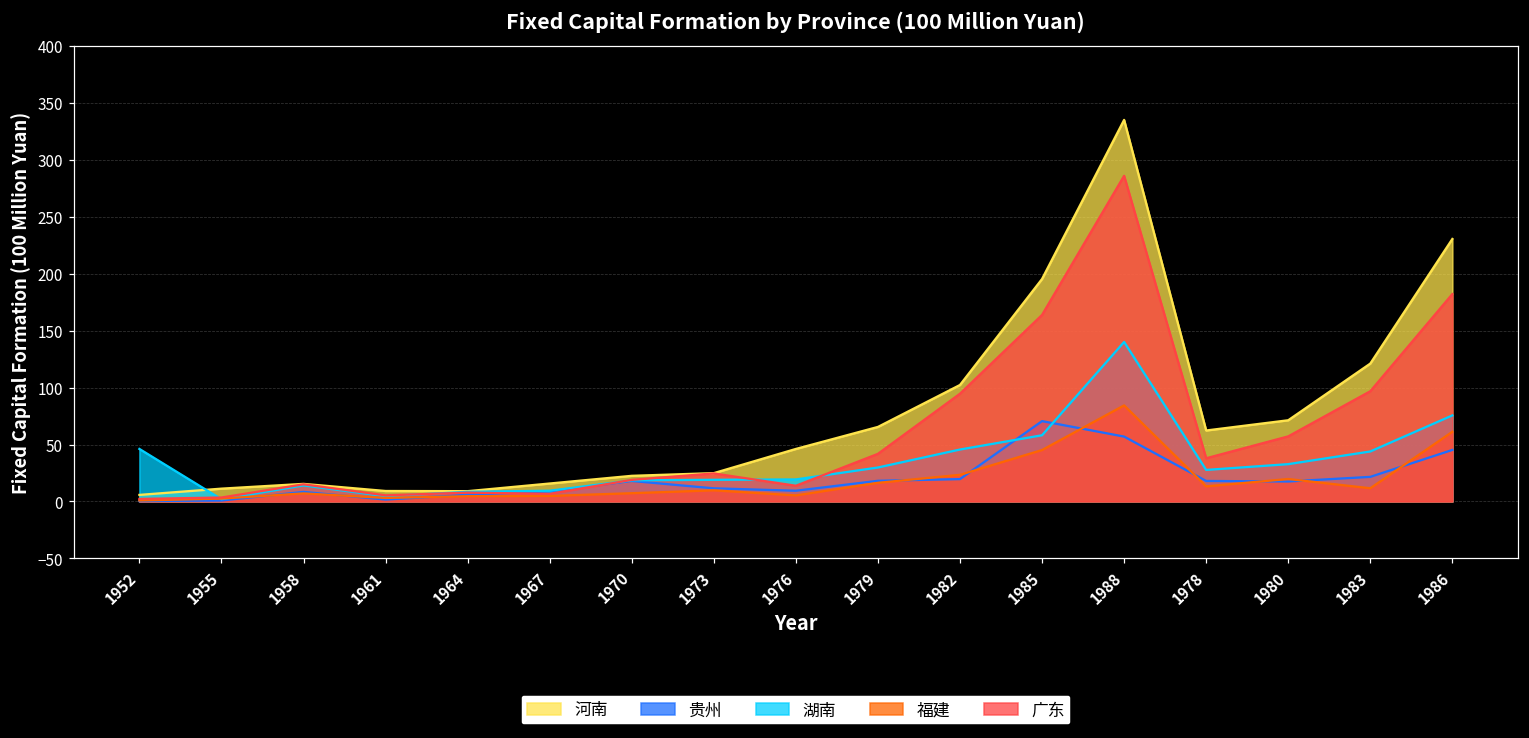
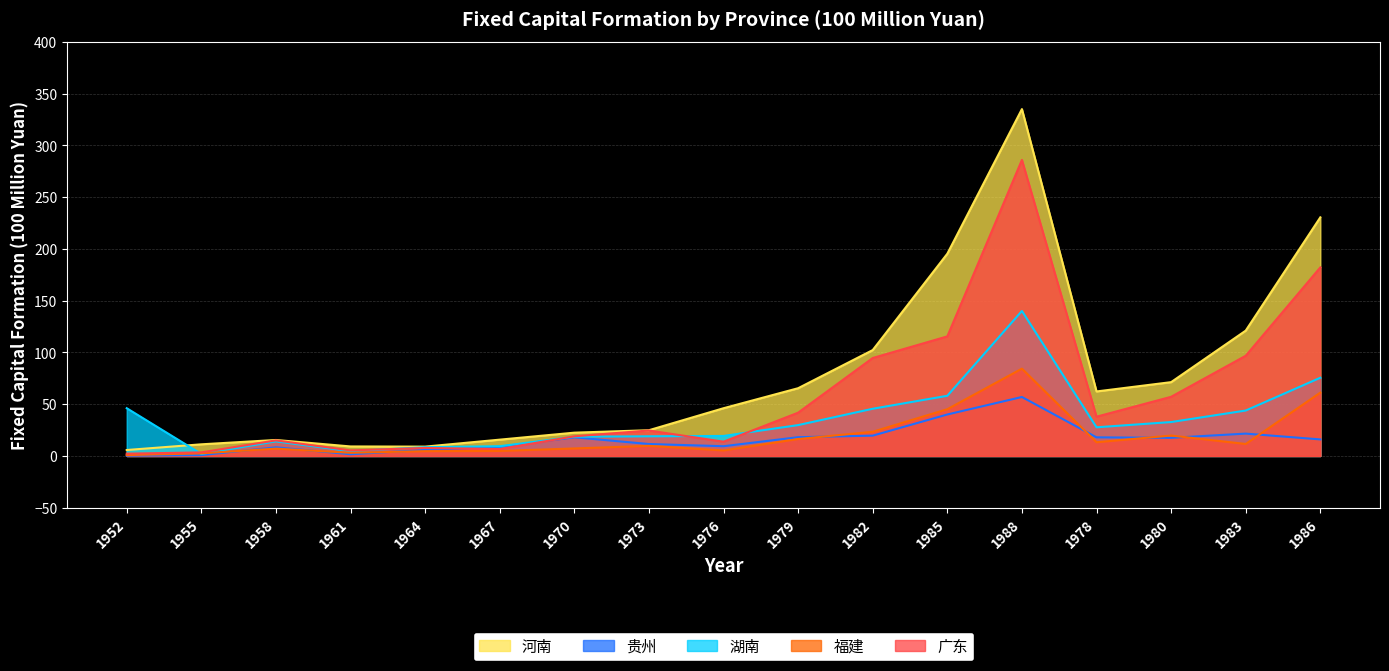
  {
    "河南": {
      "1952": 6,
      "1955": 11,
      "1961": 9,
      "1967": 16,
      "1970": 23,
      "1976": 46,
      "1979": 65,
      "1982": 102,
      "1985": 195,
      "1988": 335,
      "1978": 62,
      "1980": 71,
      "1983": 121,
      "1986": 231
    },
    "贵州": {
      "1976": 9,
      "1982": 20,
-     "1985": 71,
+     "1985": 40,
      "1988": 57,
      "1978": 18,
      "1983": 22,
-     "1986": 45
+     "1986": 16
    },
    "湖南": {
      "1952": 46,
      "1973": 19,
      "1976": 19,
      "1979": 30,
      "1982": 46,
      "1985": 58,
      "1988": 140,
      "1978": 28,
      "1980": 33,
      "1983": 44,
      "1986": 76
    },
    "福建": {
      "1970": 7,
      "1976": 5,
      "1982": 23,
      "1985": 45,
      "1988": 84,
      "1978": 13,
      "1983": 12,
      "1986": 61
    },
    "广东": {
      "1976": 14,
      "1979": 42,
      "1982": 95,
-     "1985": 164,
+     "1985": 116,
      "1988": 286,
      "1978": 38,
      "1980": 57,
      "1983": 97,
      "1986": 182
    }
  }
